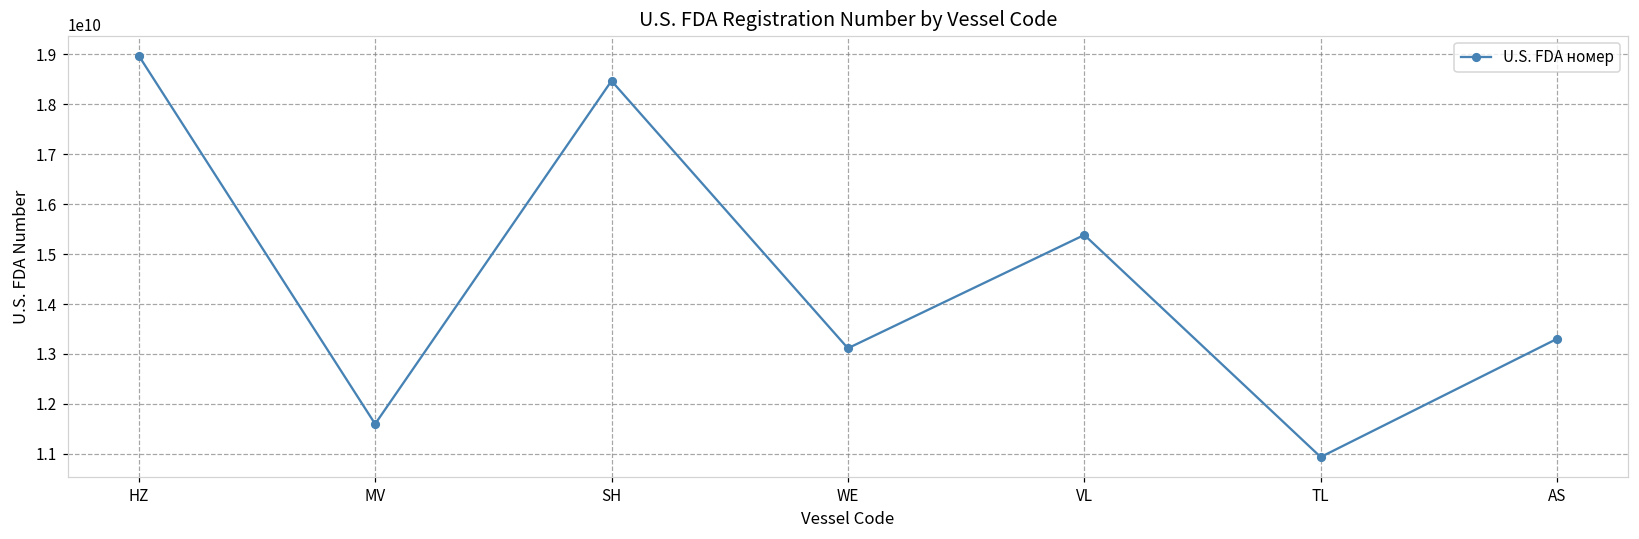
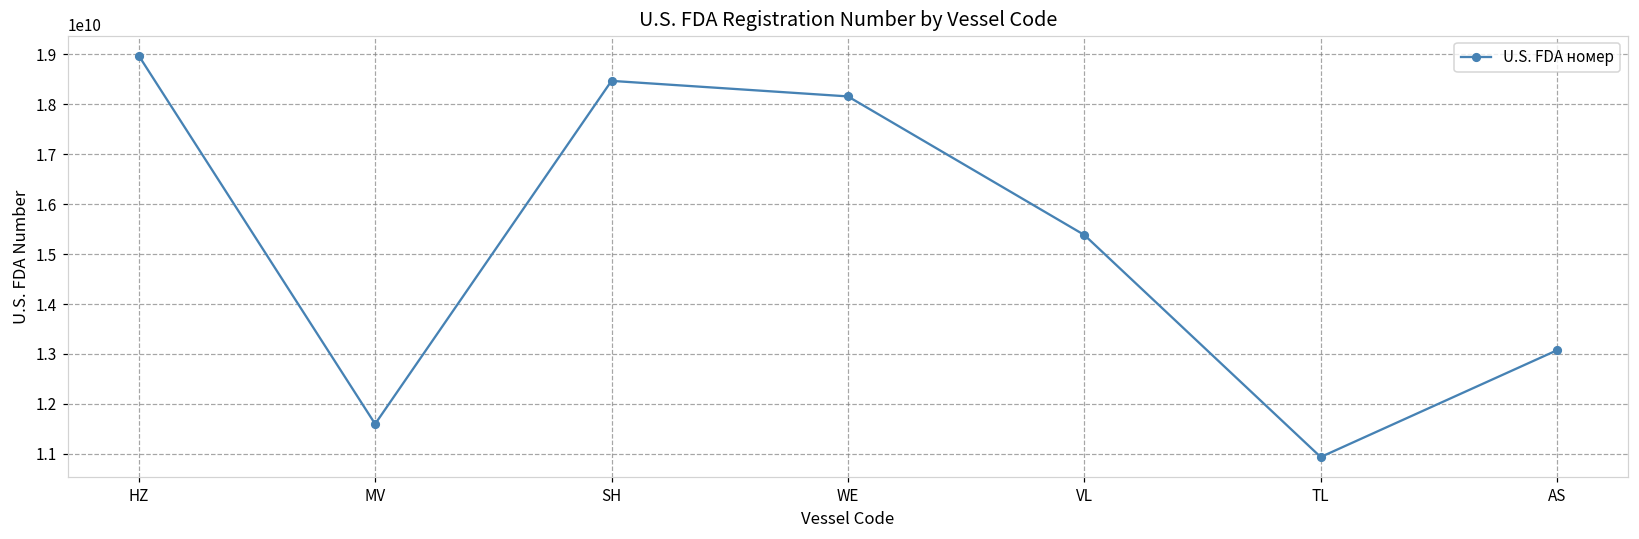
  {
    "HZ": 19000000000,
    "MV": 11600000000,
    "SH": 18500000000,
-   "WE": 13100000000,
+   "WE": 18200000000,
    "VL": 15400000000,
    "TL": 10900000000,
-   "AS": 13300000000
+   "AS": 13100000000
  }
